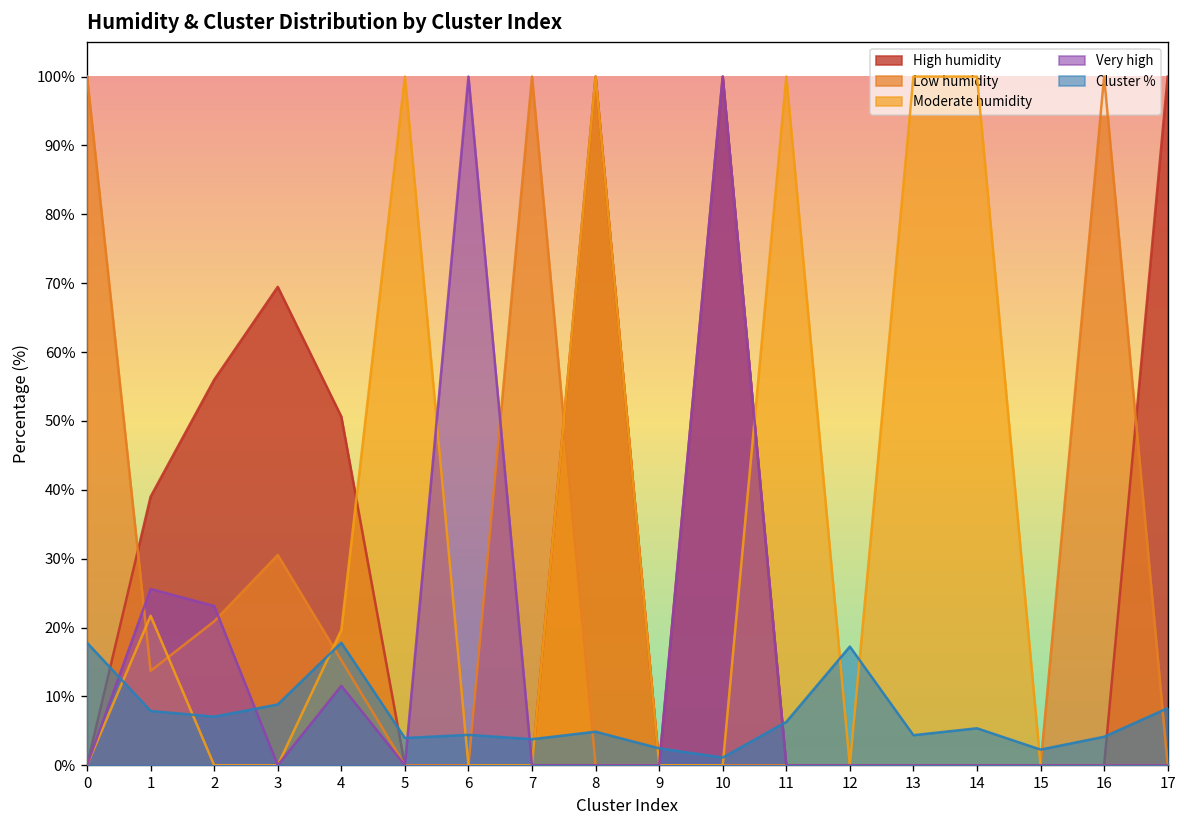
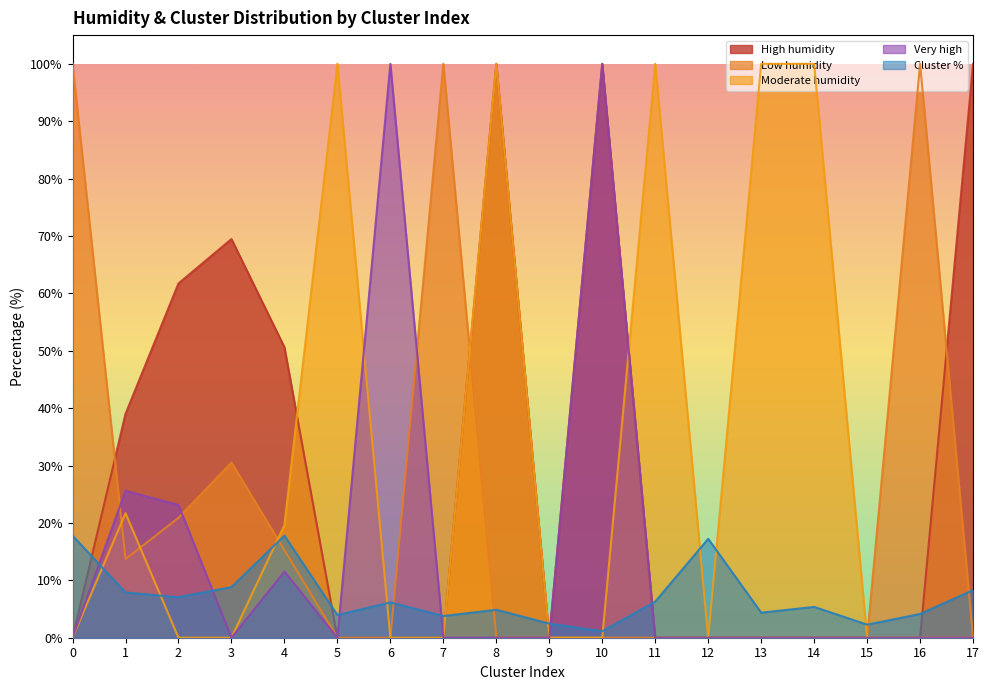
  {
    "High humidity": {
      "1": "39%",
-     "2": "56%",
+     "2": "62%",
      "3": "69%",
      "4": "51%",
      "17": "100%"
    },
    "Very high": {
      "1": "26%",
      "2": "23%",
      "4": "12%",
      "6": "100%"
    },
    "Cluster %": {
      "0": "18%",
      "1": "8%",
      "2": "7%",
      "3": "9%",
      "4": "18%",
      "5": "4%",
-     "6": "4%",
+     "6": "6%",
      "7": "4%",
      "8": "5%",
      "9": "2%",
      "10": "1%",
      "11": "6%",
      "12": "17%",
      "13": "4%",
      "14": "5%",
      "15": "2%",
      "16": "4%",
      "17": "8%"
    }
  }
